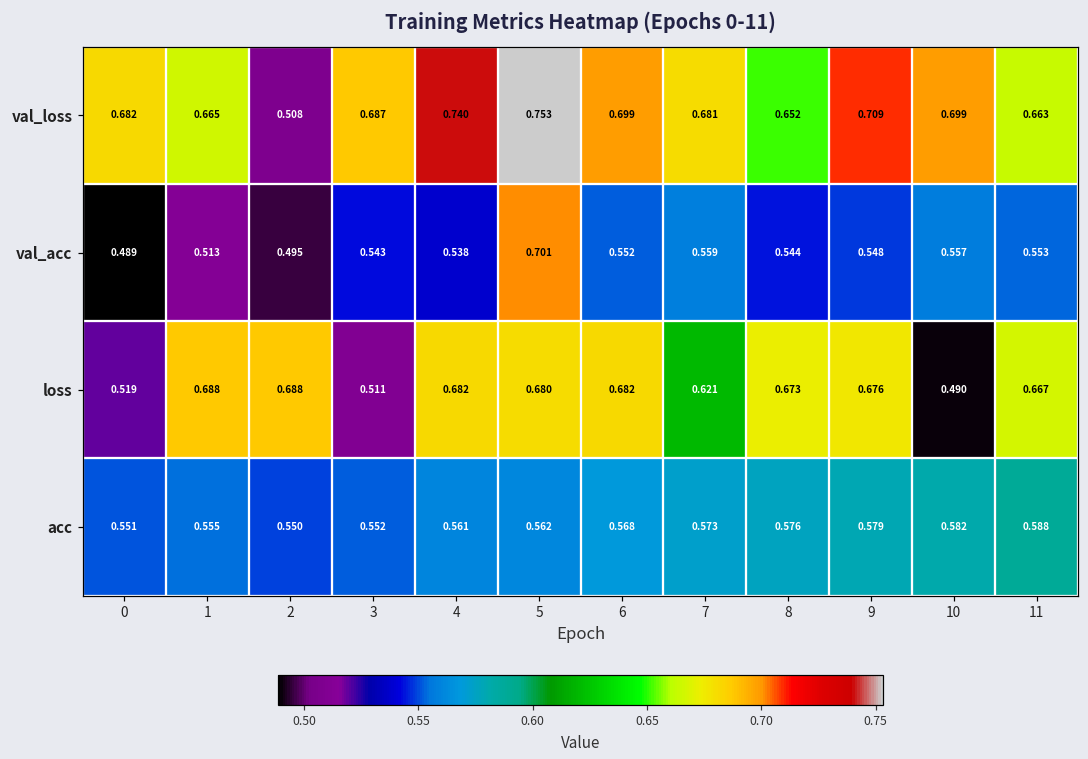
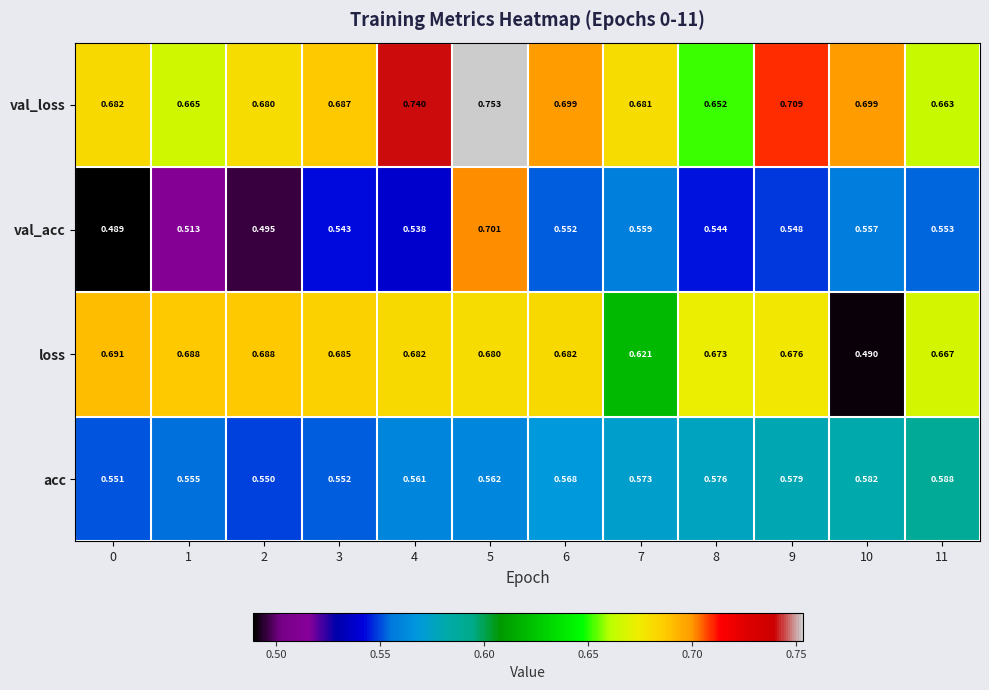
  {
    "val_loss": {
      "0": 0.682,
      "1": 0.665,
-     "2": 0.508,
+     "2": 0.680,
      "3": 0.687,
      "4": 0.740,
      "5": 0.753,
      "6": 0.699,
      "7": 0.681,
      "8": 0.652,
      "9": 0.709,
      "10": 0.699,
      "11": 0.663
    },
    "val_acc": {
      "0": 0.489,
      "1": 0.513,
      "2": 0.495,
      "3": 0.543,
      "4": 0.538,
      "5": 0.701,
      "6": 0.552,
      "7": 0.559,
      "8": 0.544,
      "9": 0.548,
      "10": 0.557,
      "11": 0.553
    },
    "loss": {
-     "0": 0.519,
+     "0": 0.691,
      "1": 0.688,
      "2": 0.688,
-     "3": 0.511,
+     "3": 0.685,
      "4": 0.682,
      "5": 0.680,
      "6": 0.682,
      "7": 0.621,
      "8": 0.673,
      "9": 0.676,
      "10": 0.490,
      "11": 0.667
    },
    "acc": {
      "0": 0.551,
      "1": 0.555,
      "2": 0.550,
      "3": 0.552,
      "4": 0.561,
      "5": 0.562,
      "6": 0.568,
      "7": 0.573,
      "8": 0.576,
      "9": 0.579,
      "10": 0.582,
      "11": 0.588
    }
  }
